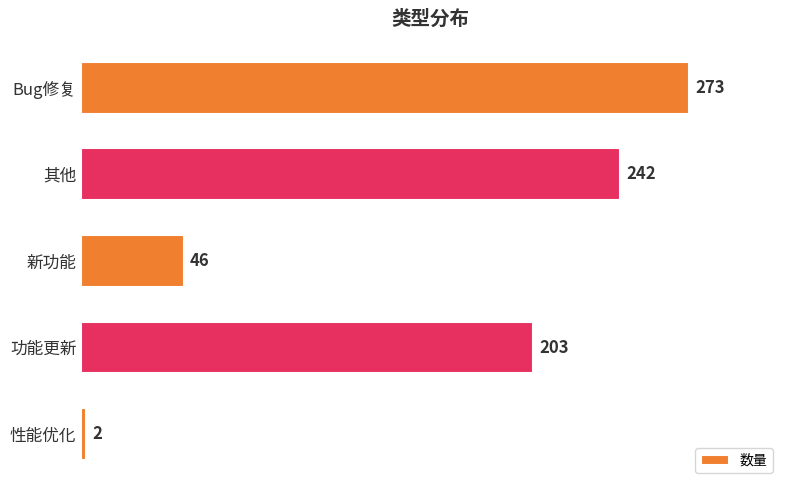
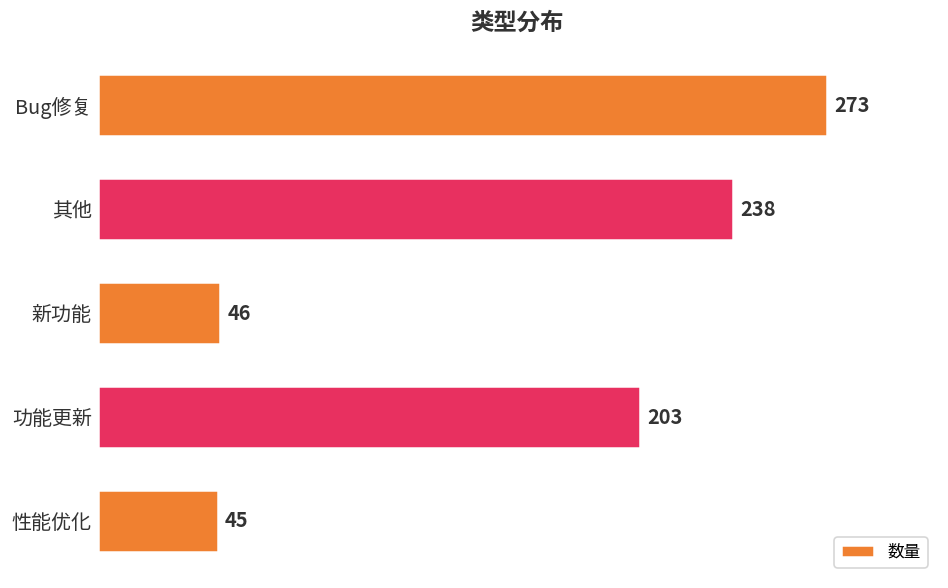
  {
    "Bug修复": 273,
-   "其他": 242,
+   "其他": 238,
    "新功能": 46,
    "功能更新": 203,
-   "性能优化": 2
+   "性能优化": 45
  }
